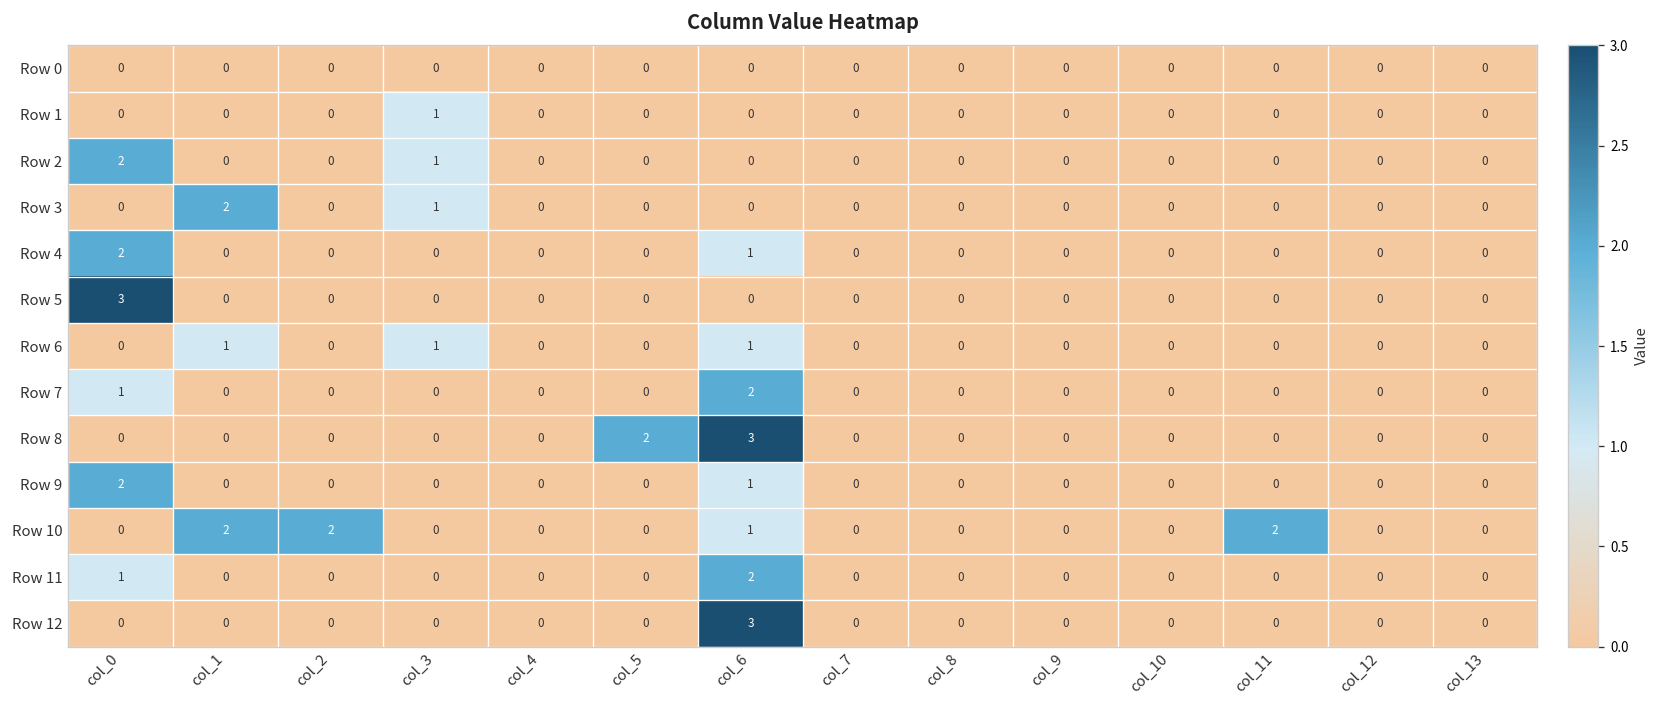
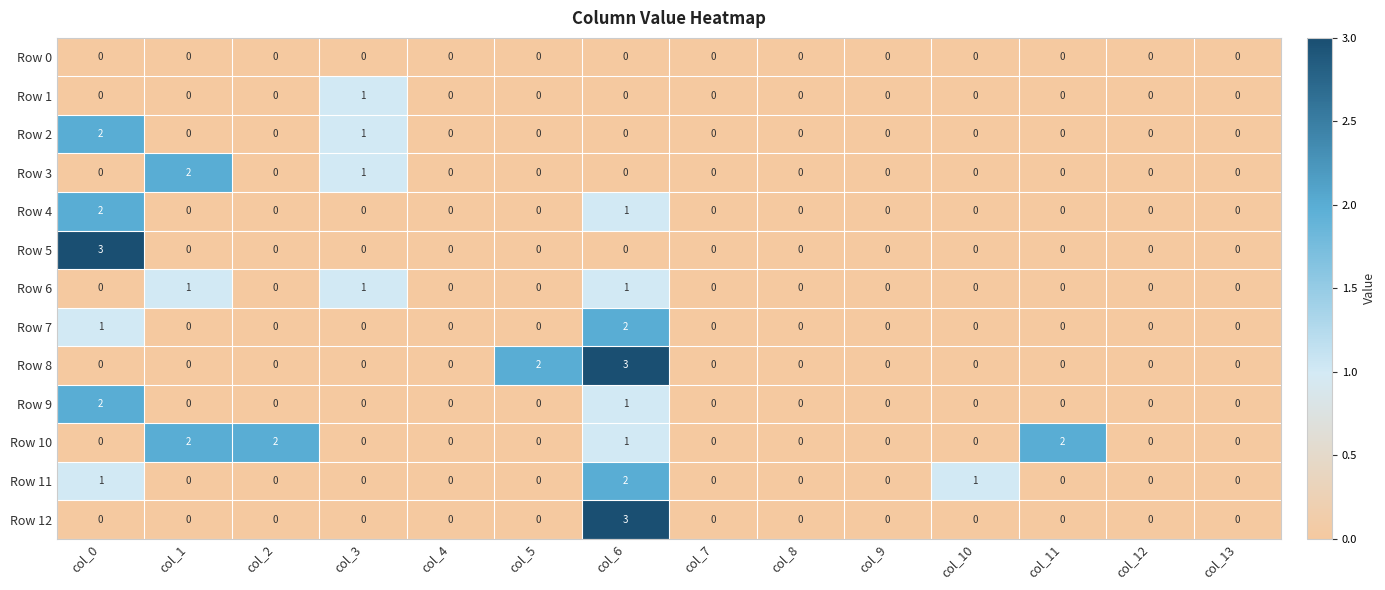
  {
    "Row 0": {
      "col_0": 0,
      "col_1": 0,
      "col_2": 0,
      "col_3": 0,
      "col_4": 0,
      "col_5": 0,
      "col_6": 0,
      "col_7": 0,
      "col_8": 0,
      "col_9": 0,
      "col_10": 0,
      "col_11": 0,
      "col_12": 0,
      "col_13": 0
    },
    "Row 1": {
      "col_0": 0,
      "col_1": 0,
      "col_2": 0,
      "col_3": 1,
      "col_4": 0,
      "col_5": 0,
      "col_6": 0,
      "col_7": 0,
      "col_8": 0,
      "col_9": 0,
      "col_10": 0,
      "col_11": 0,
      "col_12": 0,
      "col_13": 0
    },
    "Row 2": {
      "col_0": 2,
      "col_1": 0,
      "col_2": 0,
      "col_3": 1,
      "col_4": 0,
      "col_5": 0,
      "col_6": 0,
      "col_7": 0,
      "col_8": 0,
      "col_9": 0,
      "col_10": 0,
      "col_11": 0,
      "col_12": 0,
      "col_13": 0
    },
    "Row 3": {
      "col_0": 0,
      "col_1": 2,
      "col_2": 0,
      "col_3": 1,
      "col_4": 0,
      "col_5": 0,
      "col_6": 0,
      "col_7": 0,
      "col_8": 0,
      "col_9": 0,
      "col_10": 0,
      "col_11": 0,
      "col_12": 0,
      "col_13": 0
    },
    "Row 4": {
      "col_0": 2,
      "col_1": 0,
      "col_2": 0,
      "col_3": 0,
      "col_4": 0,
      "col_5": 0,
      "col_6": 1,
      "col_7": 0,
      "col_8": 0,
      "col_9": 0,
      "col_10": 0,
      "col_11": 0,
      "col_12": 0,
      "col_13": 0
    },
    "Row 5": {
      "col_0": 3,
      "col_1": 0,
      "col_2": 0,
      "col_3": 0,
      "col_4": 0,
      "col_5": 0,
      "col_6": 0,
      "col_7": 0,
      "col_8": 0,
      "col_9": 0,
      "col_10": 0,
      "col_11": 0,
      "col_12": 0,
      "col_13": 0
    },
    "Row 6": {
      "col_0": 0,
      "col_1": 1,
      "col_2": 0,
      "col_3": 1,
      "col_4": 0,
      "col_5": 0,
      "col_6": 1,
      "col_7": 0,
      "col_8": 0,
      "col_9": 0,
      "col_10": 0,
      "col_11": 0,
      "col_12": 0,
      "col_13": 0
    },
    "Row 7": {
      "col_0": 1,
      "col_1": 0,
      "col_2": 0,
      "col_3": 0,
      "col_4": 0,
      "col_5": 0,
      "col_6": 2,
      "col_7": 0,
      "col_8": 0,
      "col_9": 0,
      "col_10": 0,
      "col_11": 0,
      "col_12": 0,
      "col_13": 0
    },
    "Row 8": {
      "col_0": 0,
      "col_1": 0,
      "col_2": 0,
      "col_3": 0,
      "col_4": 0,
      "col_5": 2,
      "col_6": 3,
      "col_7": 0,
      "col_8": 0,
      "col_9": 0,
      "col_10": 0,
      "col_11": 0,
      "col_12": 0,
      "col_13": 0
    },
    "Row 9": {
      "col_0": 2,
      "col_1": 0,
      "col_2": 0,
      "col_3": 0,
      "col_4": 0,
      "col_5": 0,
      "col_6": 1,
      "col_7": 0,
      "col_8": 0,
      "col_9": 0,
      "col_10": 0,
      "col_11": 0,
      "col_12": 0,
      "col_13": 0
    },
    "Row 10": {
      "col_0": 0,
      "col_1": 2,
      "col_2": 2,
      "col_3": 0,
      "col_4": 0,
      "col_5": 0,
      "col_6": 1,
      "col_7": 0,
      "col_8": 0,
      "col_9": 0,
      "col_10": 0,
      "col_11": 2,
      "col_12": 0,
      "col_13": 0
    },
    "Row 11": {
      "col_0": 1,
      "col_1": 0,
      "col_2": 0,
      "col_3": 0,
      "col_4": 0,
      "col_5": 0,
      "col_6": 2,
      "col_7": 0,
      "col_8": 0,
      "col_9": 0,
-     "col_10": 0,
+     "col_10": 1,
      "col_11": 0,
      "col_12": 0,
      "col_13": 0
    },
    "Row 12": {
      "col_0": 0,
      "col_1": 0,
      "col_2": 0,
      "col_3": 0,
      "col_4": 0,
      "col_5": 0,
      "col_6": 3,
      "col_7": 0,
      "col_8": 0,
      "col_9": 0,
      "col_10": 0,
      "col_11": 0,
      "col_12": 0,
      "col_13": 0
    }
  }
